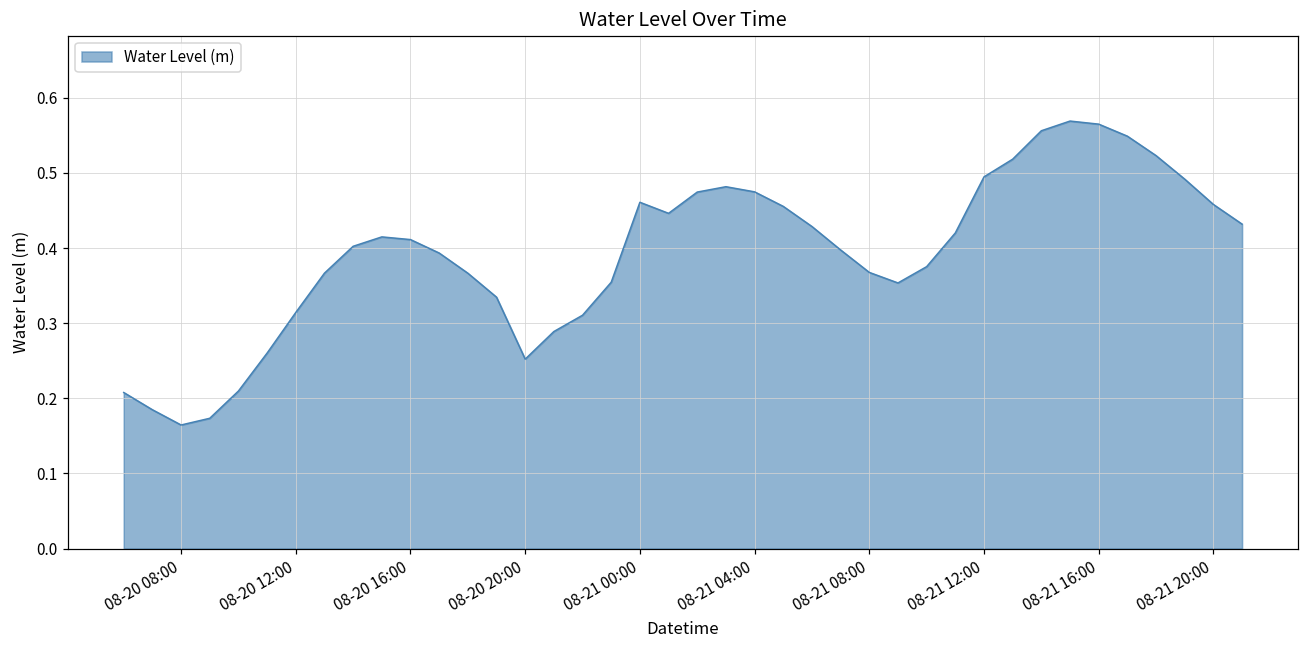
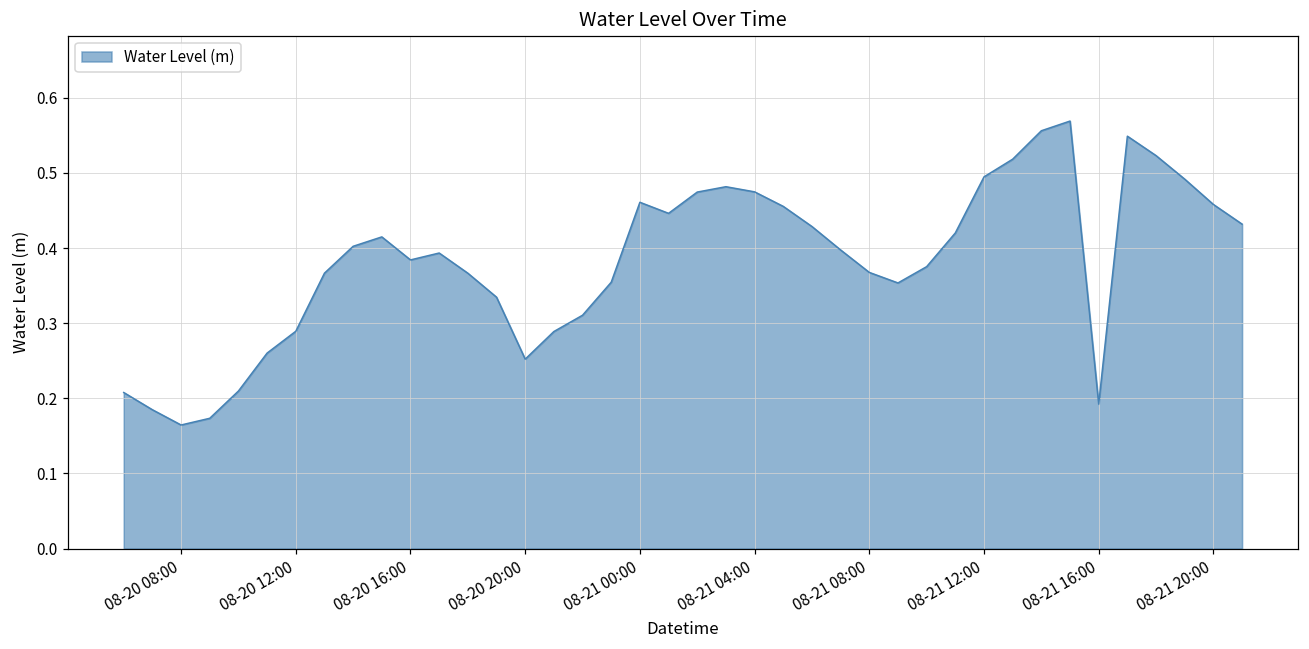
  {
    "08-20 08:00": 0.16,
-   "08-20 12:00": 0.31,
-   "08-20 16:00": 0.41,
+   "08-20 12:00": 0.29,
+   "08-20 16:00": 0.38,
    "08-20 20:00": 0.25,
    "08-21 00:00": 0.46,
    "08-21 04:00": 0.47,
    "08-21 08:00": 0.37,
    "08-21 12:00": 0.49,
-   "08-21 16:00": 0.56,
+   "08-21 16:00": 0.19,
    "08-21 20:00": 0.46
  }
